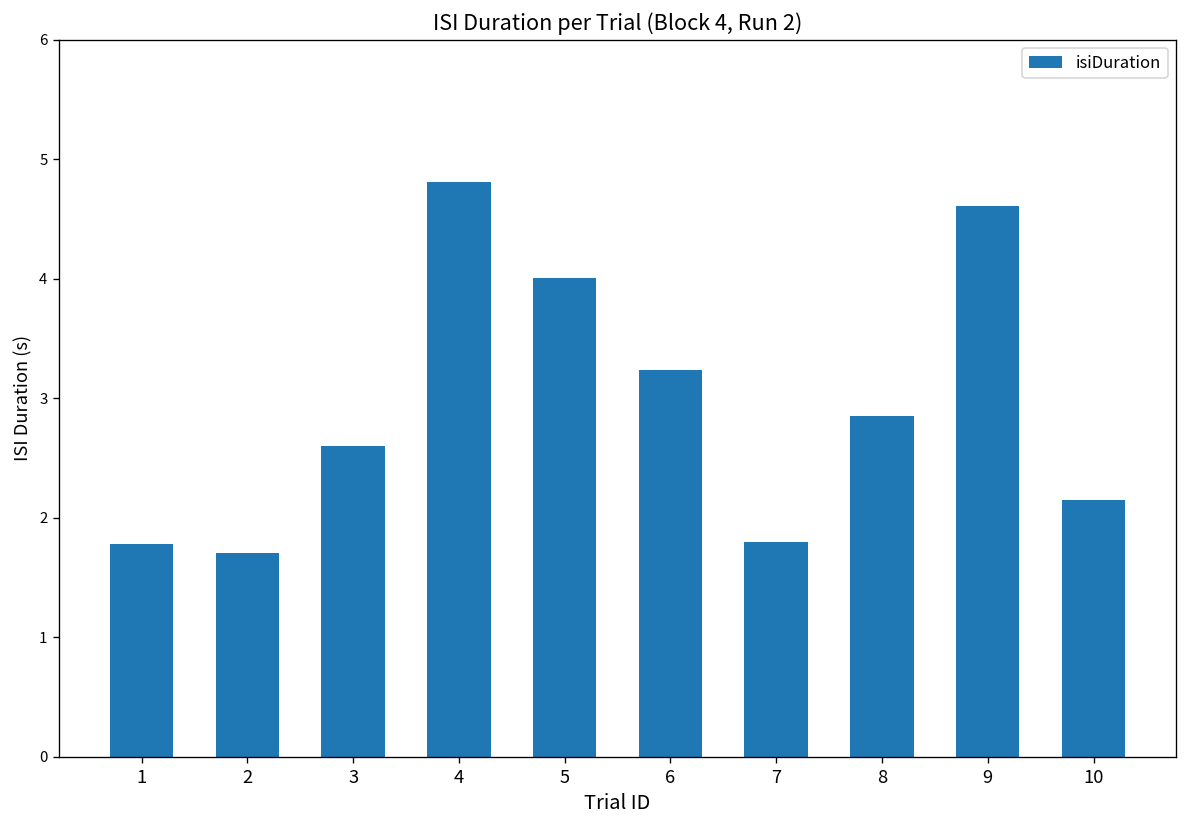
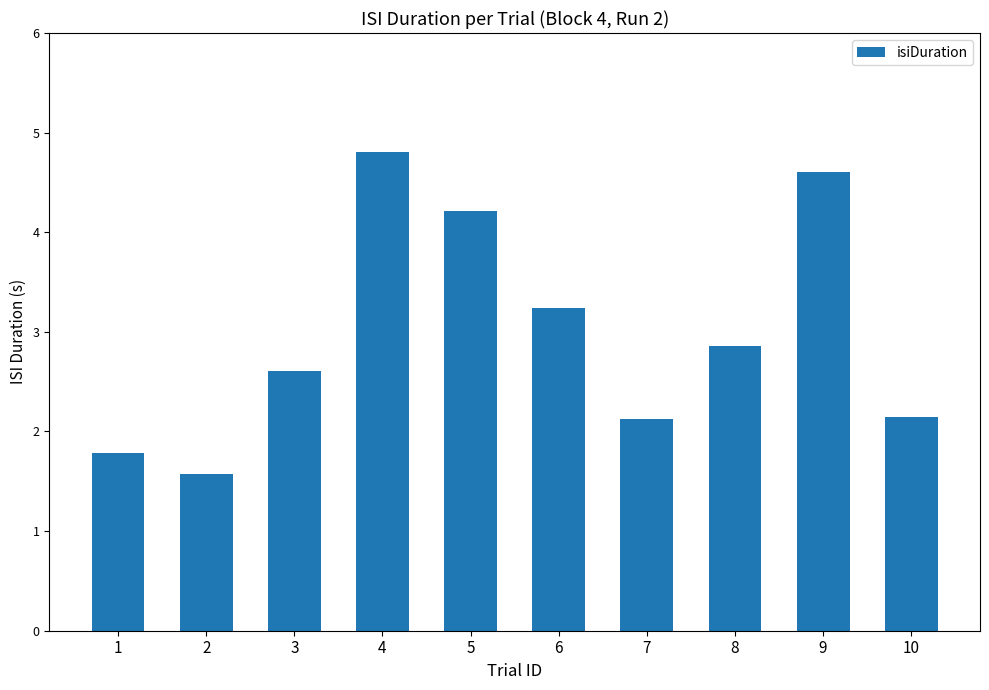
  {
    "1": 1.8,
-   "2": 1.7,
+   "2": 1.6,
    "3": 2.6,
    "4": 4.8,
-   "5": 4.0,
+   "5": 4.2,
    "6": 3.2,
-   "7": 1.8,
+   "7": 2.1,
    "8": 2.9,
    "9": 4.6,
    "10": 2.1
  }
